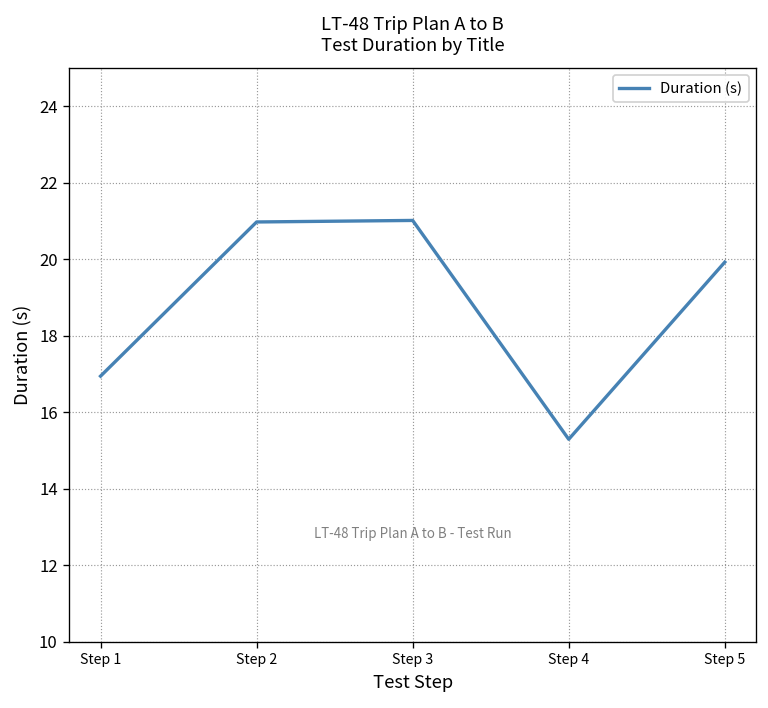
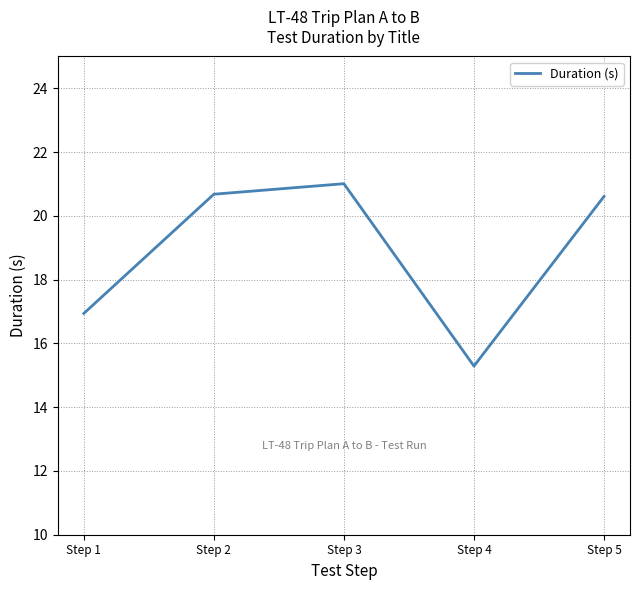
  {
    "Step 1": 16.9,
-   "Step 2": 21.0,
+   "Step 2": 20.7,
    "Step 3": 21.0,
    "Step 4": 15.3,
-   "Step 5": 19.9
+   "Step 5": 20.6
  }
